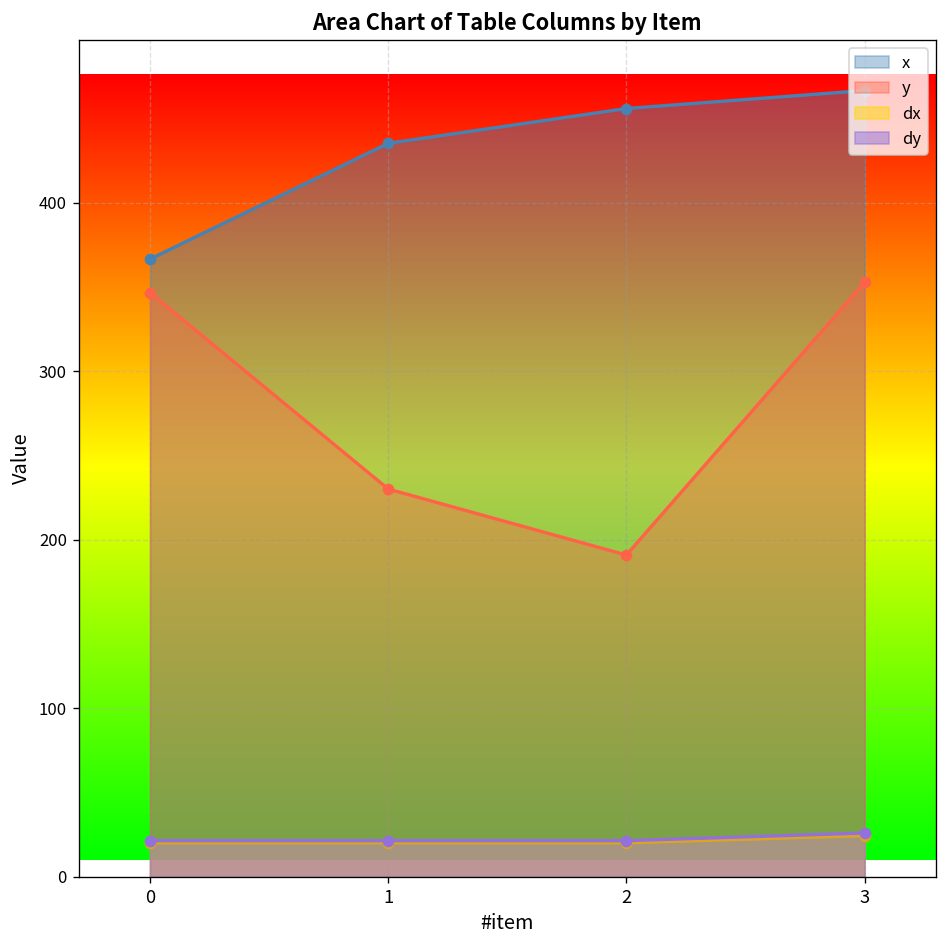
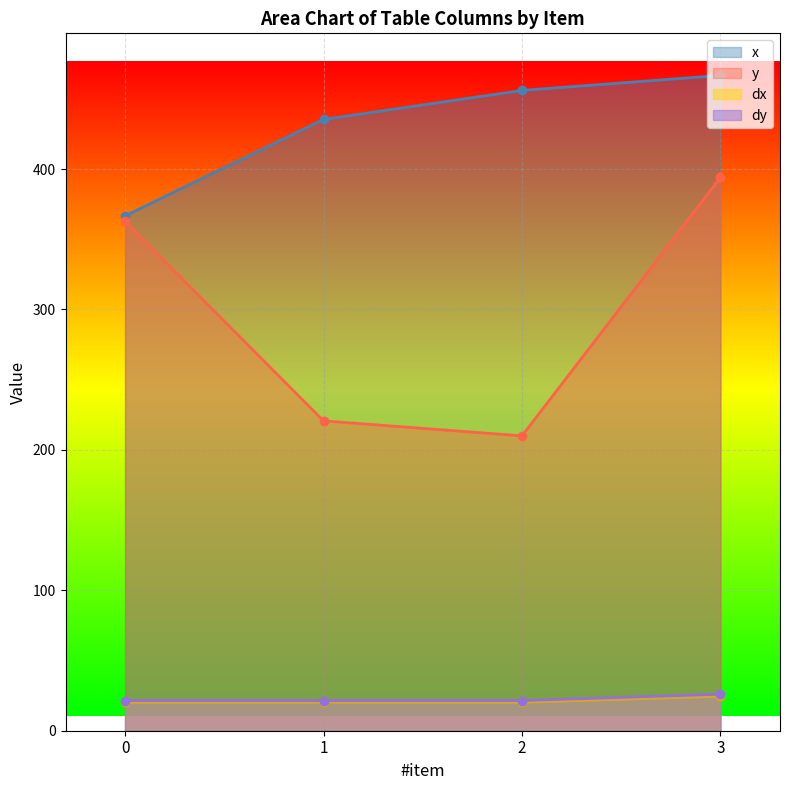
  {
    "y": {
-     "0": 347,
-     "1": 230,
-     "2": 191,
-     "3": 353
+     "0": 363,
+     "1": 221,
+     "2": 210,
+     "3": 394
    }
  }
